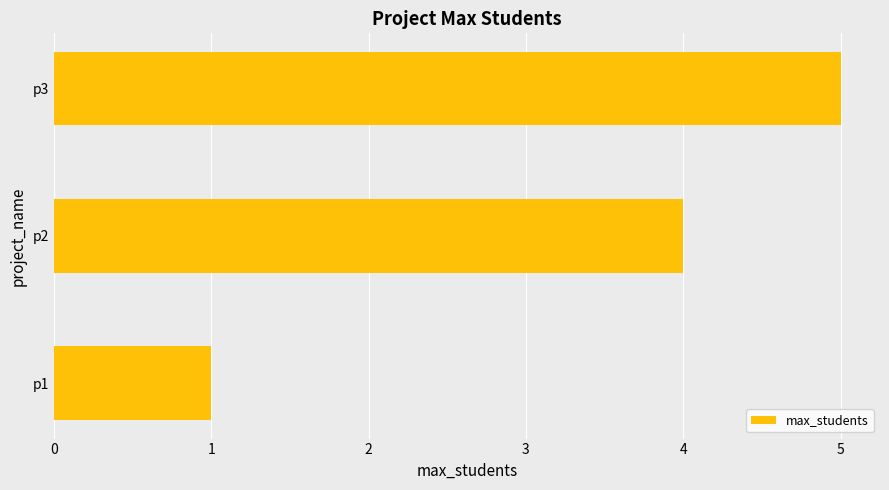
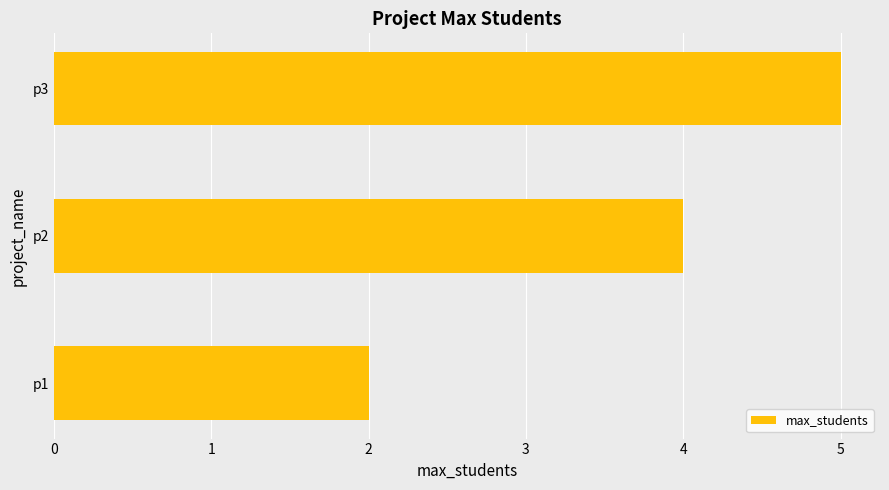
  {
    "p3": 5,
    "p2": 4,
-   "p1": 1
+   "p1": 2
  }
